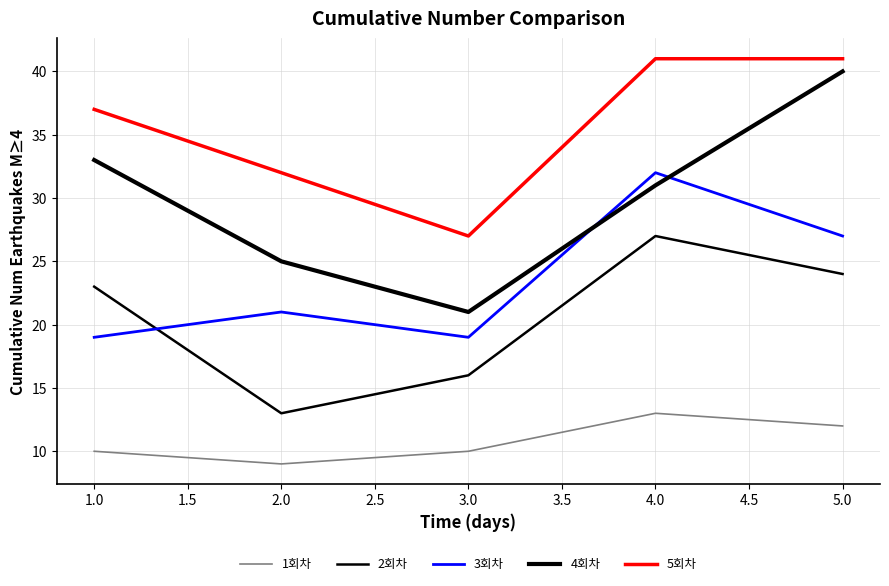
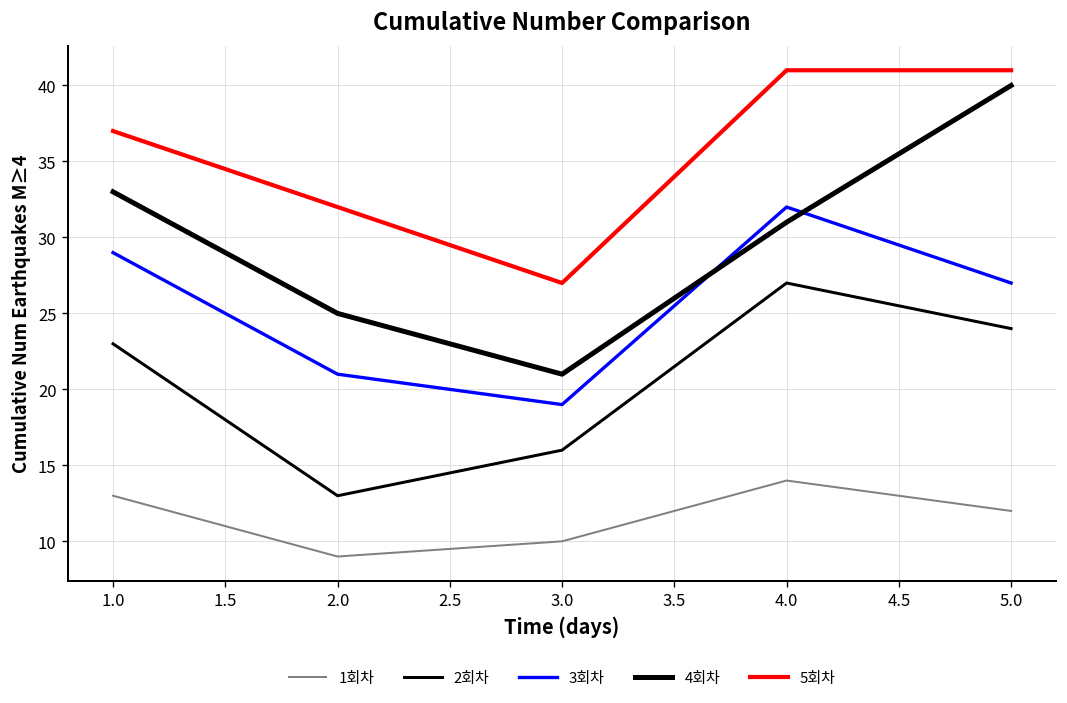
  {
    "1회차": {
-     "1.0": 10,
+     "1.0": 13,
      "2.0": 9,
      "3.0": 10,
-     "4.0": 13,
+     "4.0": 14,
      "5.0": 12
    },
    "3회차": {
-     "1.0": 19,
+     "1.0": 29,
      "2.0": 21,
      "3.0": 19,
      "4.0": 32,
      "5.0": 27
    },
    "5회차": {
      "1.0": 37,
      "2.0": 32,
      "3.0": 27,
      "4.0": 41,
      "5.0": 41
    }
  }
